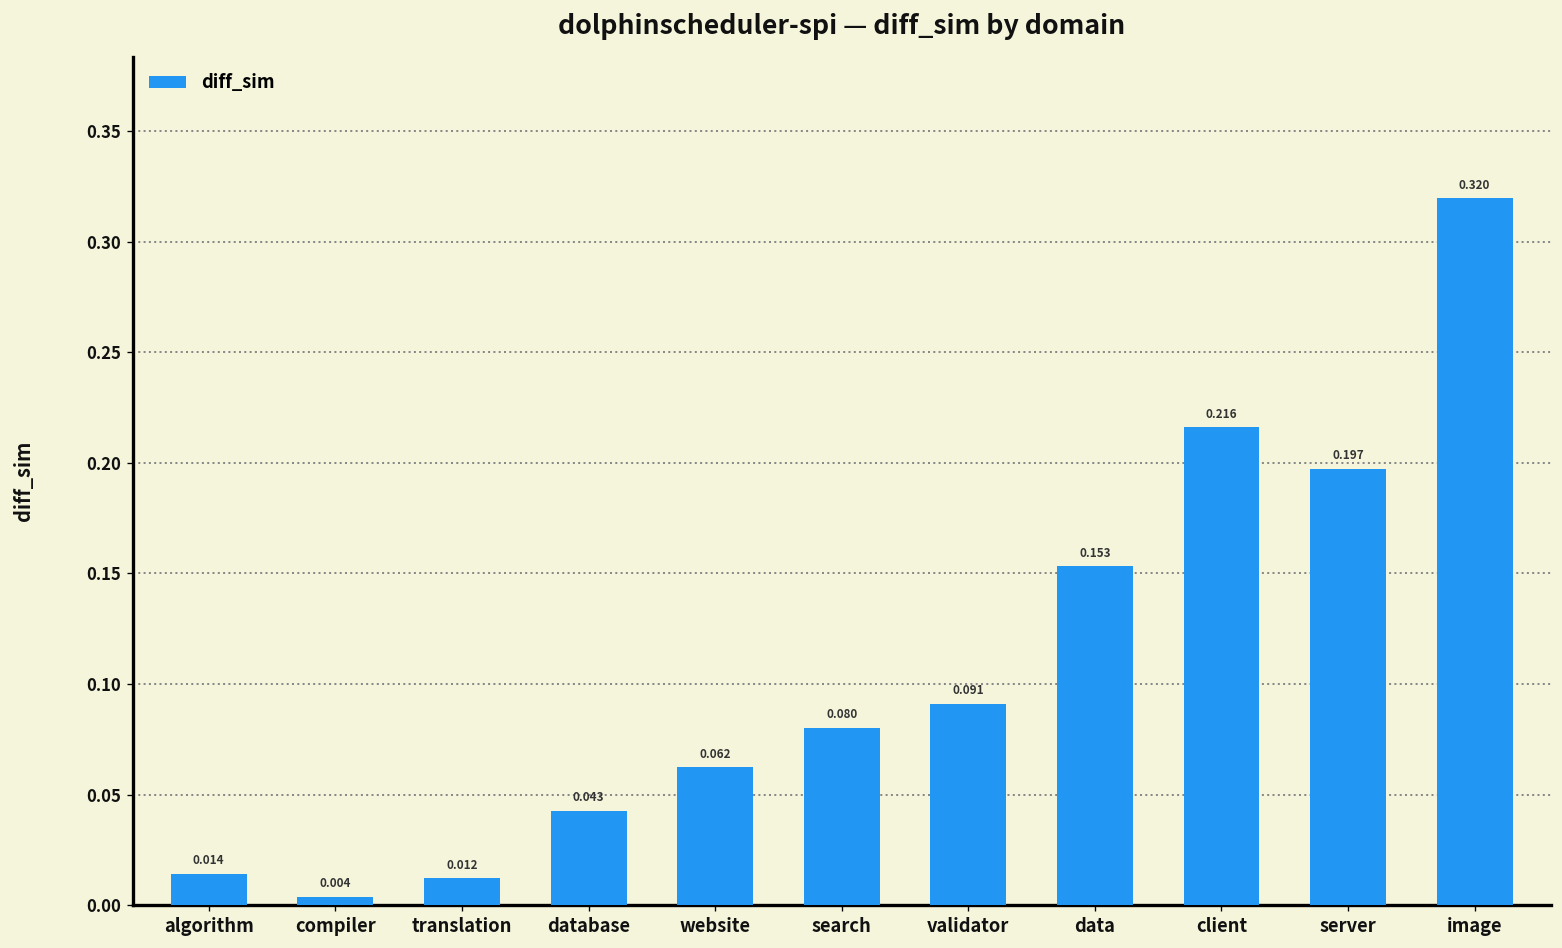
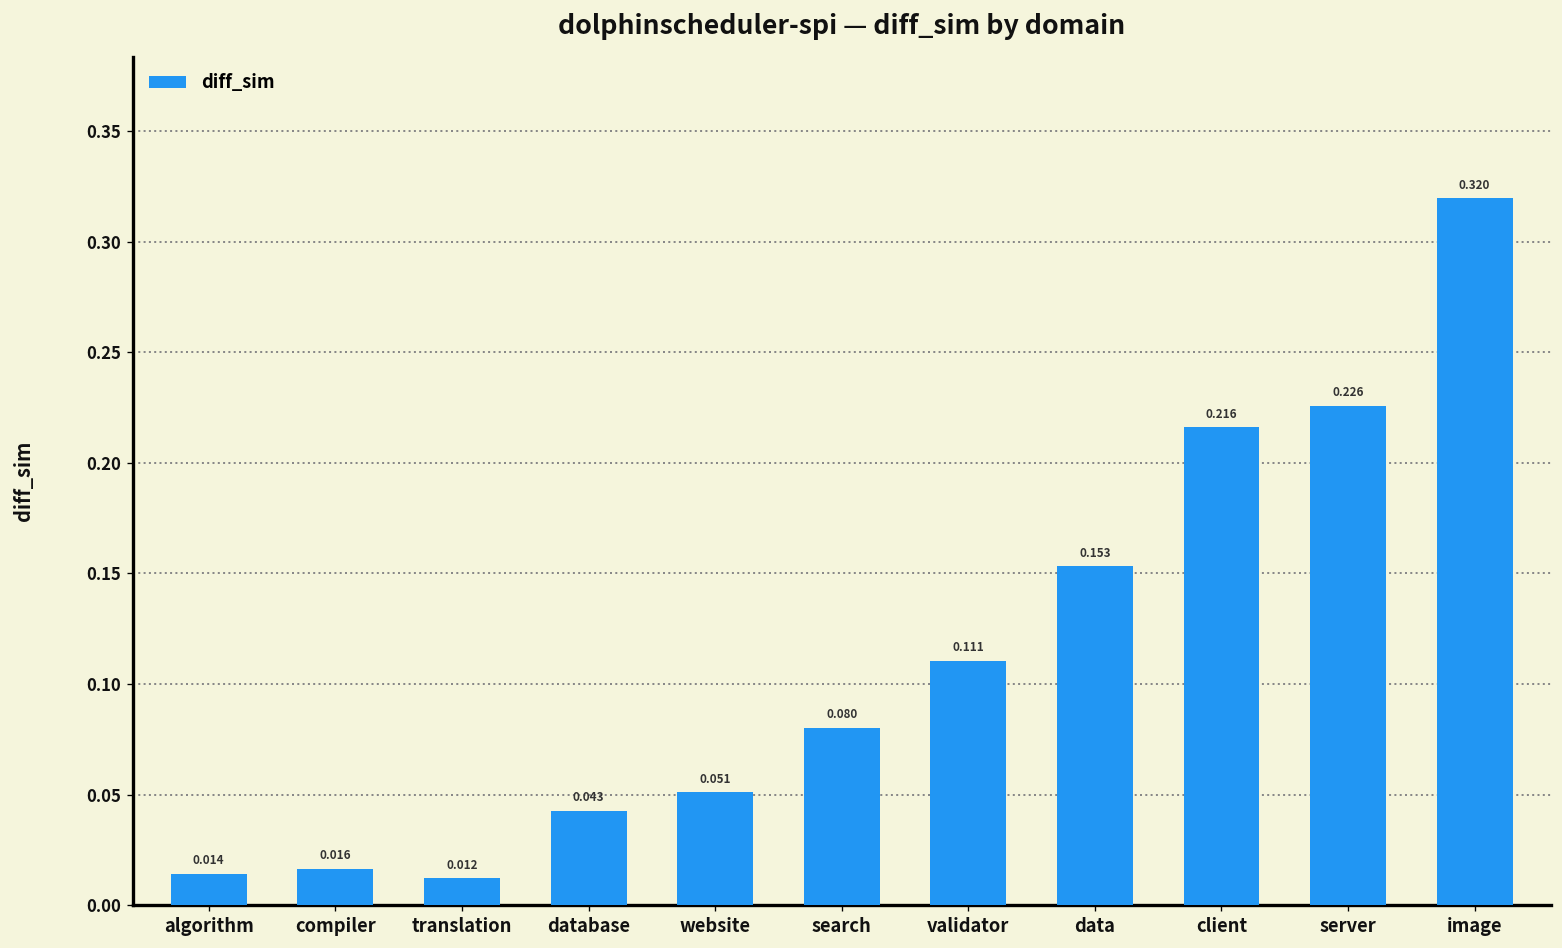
  {
    "algorithm": 0.014,
-   "compiler": 0.004,
+   "compiler": 0.016,
    "translation": 0.012,
    "database": 0.043,
-   "website": 0.062,
+   "website": 0.051,
    "search": 0.080,
-   "validator": 0.091,
+   "validator": 0.111,
    "data": 0.153,
    "client": 0.216,
-   "server": 0.197,
+   "server": 0.226,
    "image": 0.320
  }
